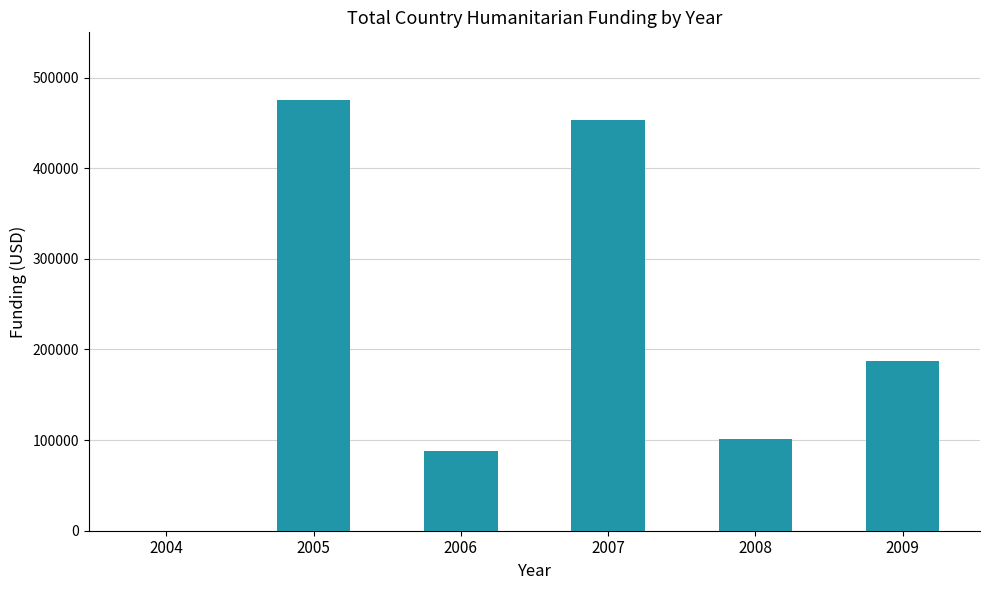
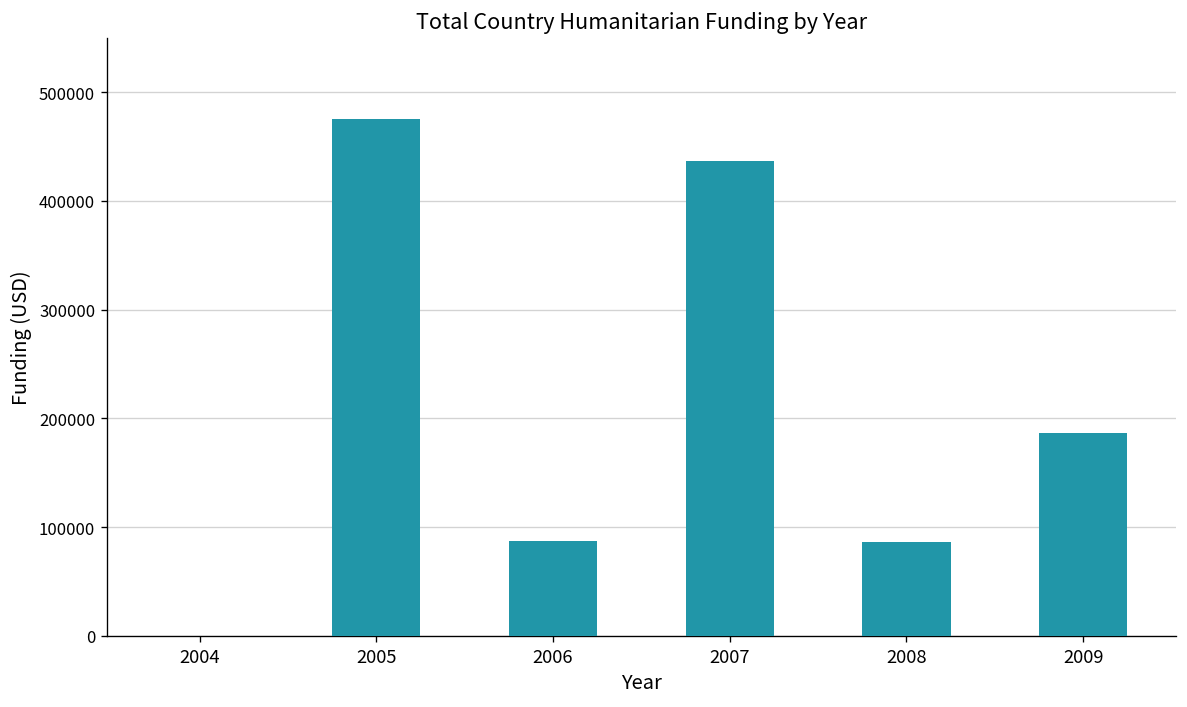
  {
    "2004": 0,
    "2005": 480000,
    "2006": 90000,
-   "2007": 450000,
-   "2008": 100000,
+   "2007": 440000,
+   "2008": 90000,
    "2009": 190000
  }
